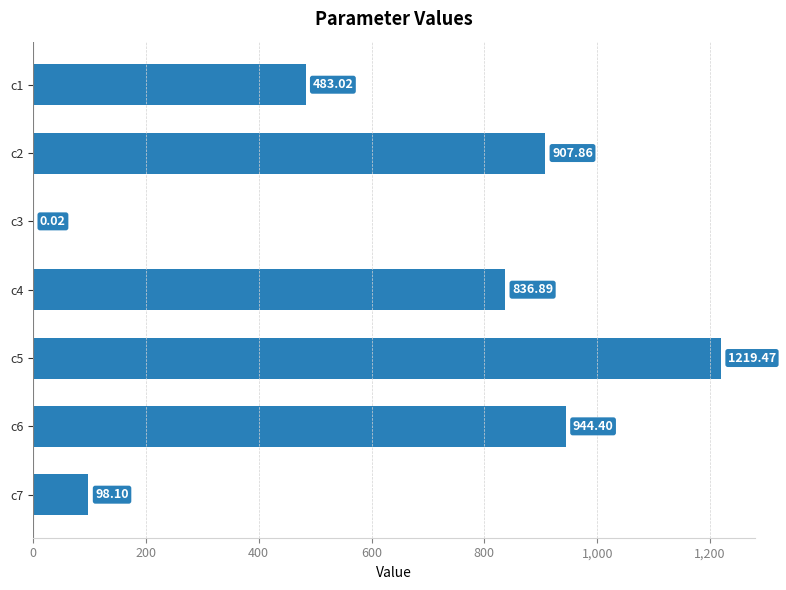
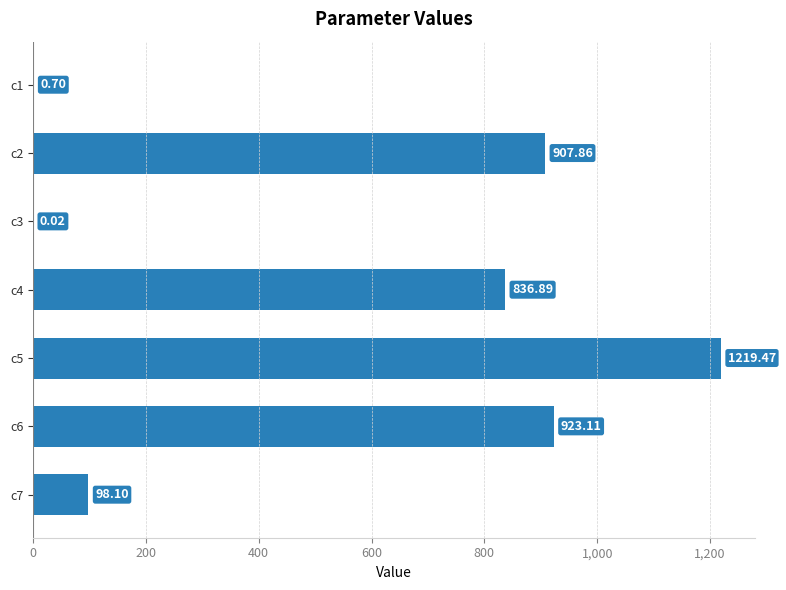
  {
-   "c1": 483.02,
-   "c6": 944.40
+   "c1": 0.70,
+   "c6": 923.11
  }
